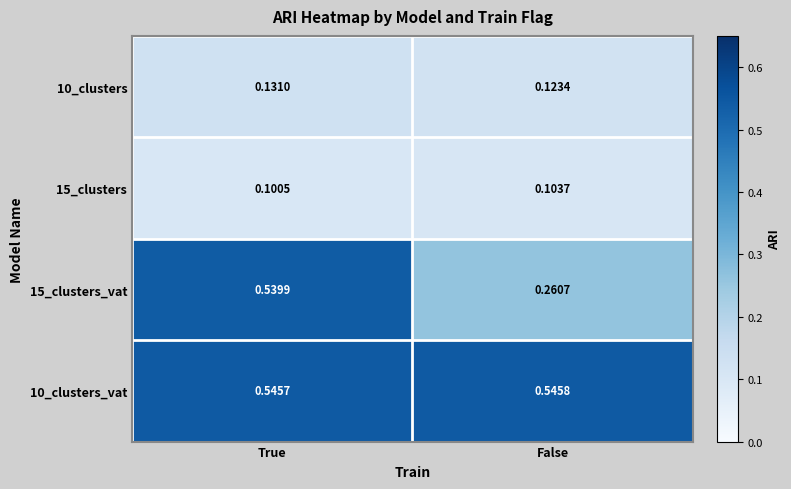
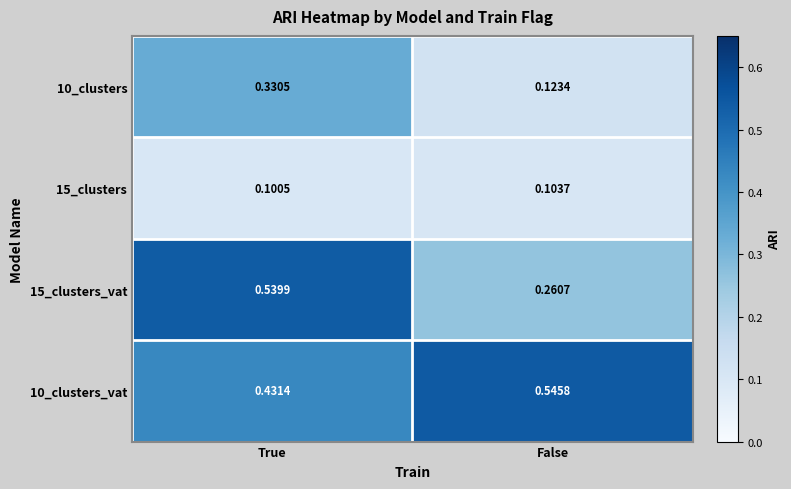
  {
    "10_clusters": {
-     "True": 0.1310,
+     "True": 0.3305,
      "False": 0.1234
    },
    "15_clusters": {
      "True": 0.1005,
      "False": 0.1037
    },
    "15_clusters_vat": {
      "True": 0.5399,
      "False": 0.2607
    },
    "10_clusters_vat": {
-     "True": 0.5457,
+     "True": 0.4314,
      "False": 0.5458
    }
  }
